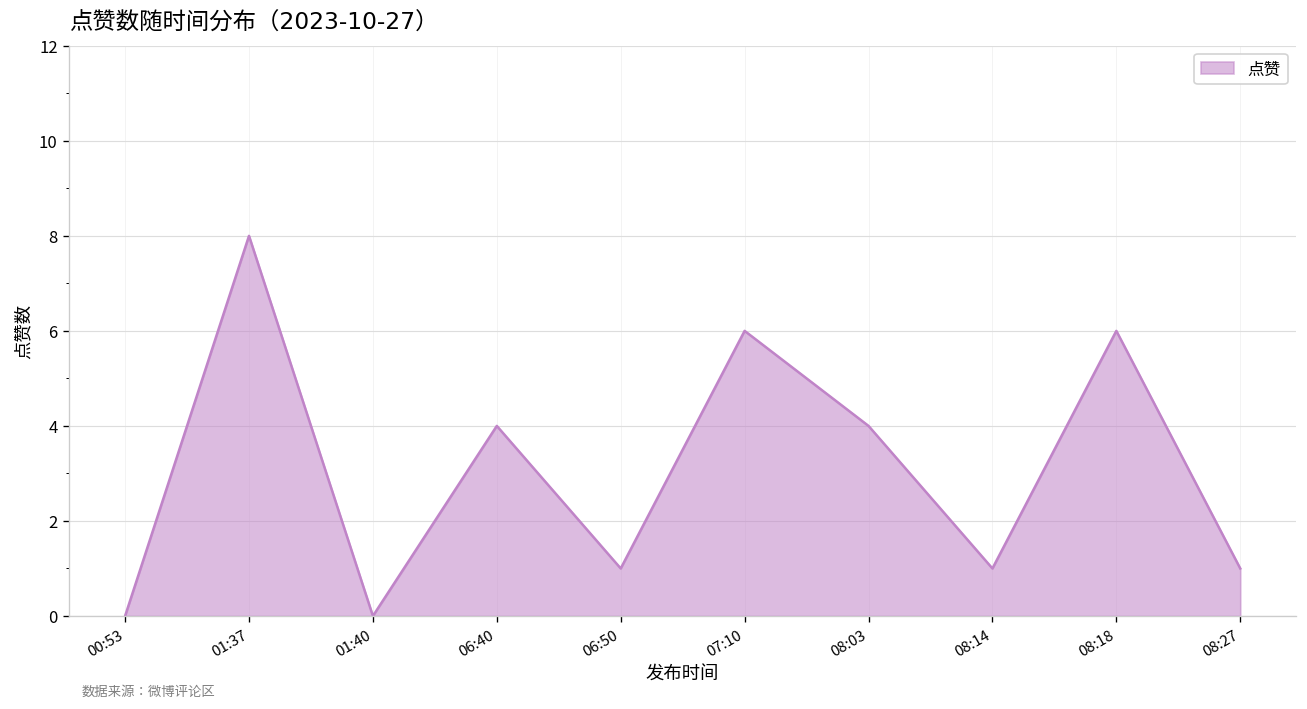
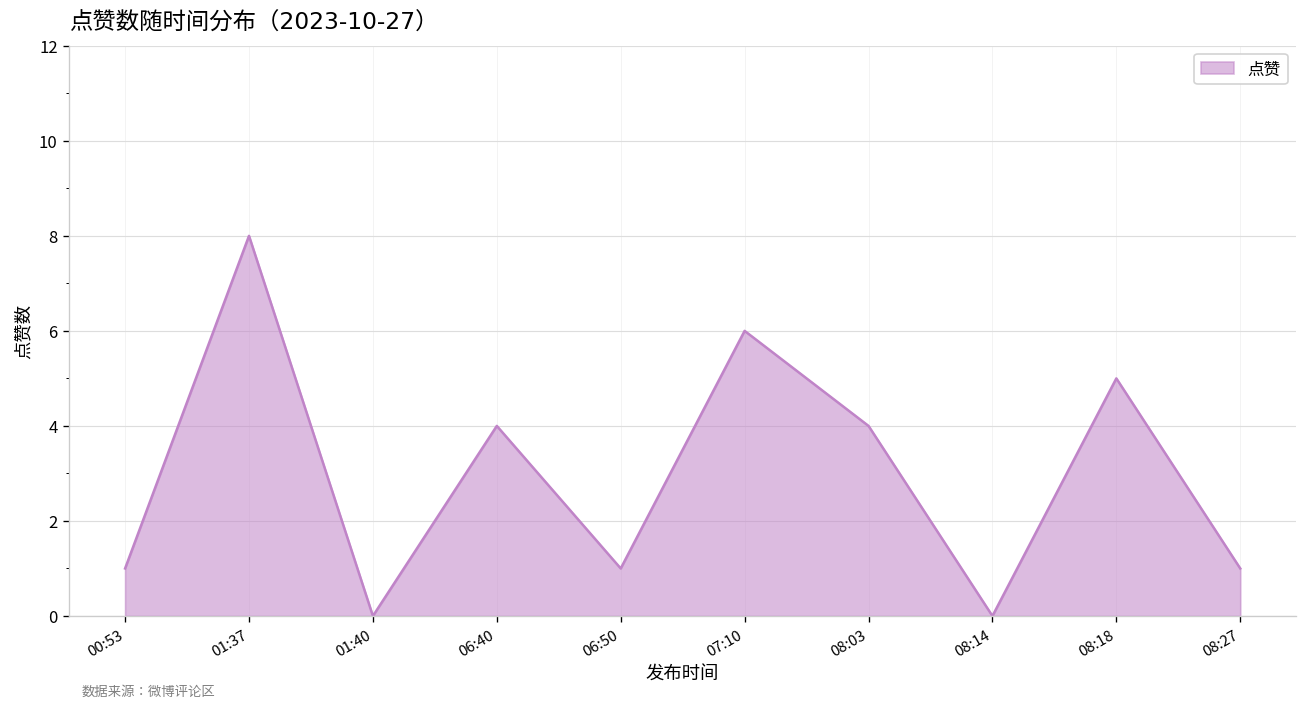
  {
-   "00:53": 0,
+   "00:53": 1,
    "01:37": 8,
    "01:40": 0,
    "06:40": 4,
    "06:50": 1,
    "07:10": 6,
    "08:03": 4,
-   "08:14": 1,
-   "08:18": 6,
+   "08:14": 0,
+   "08:18": 5,
    "08:27": 1
  }
